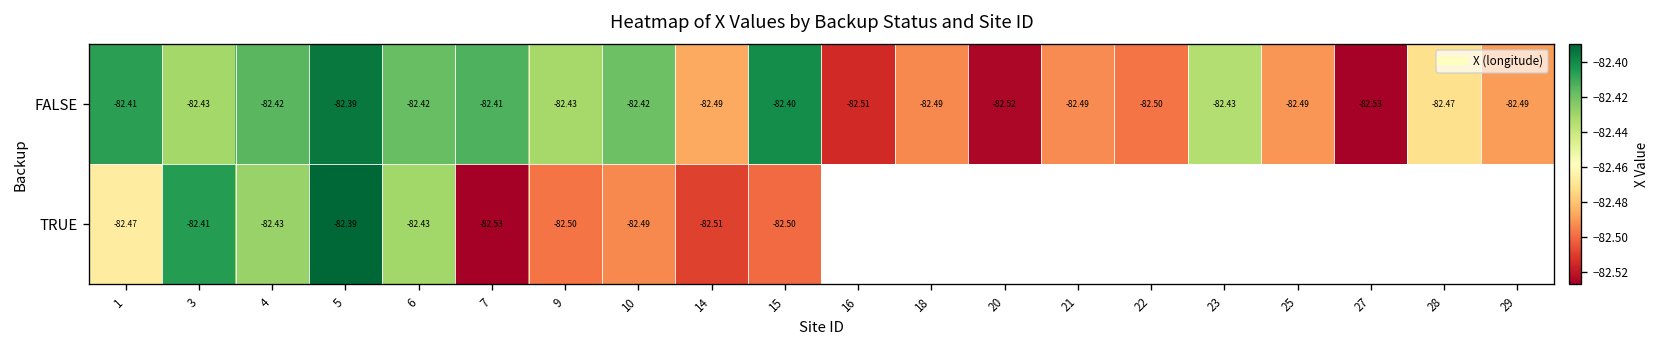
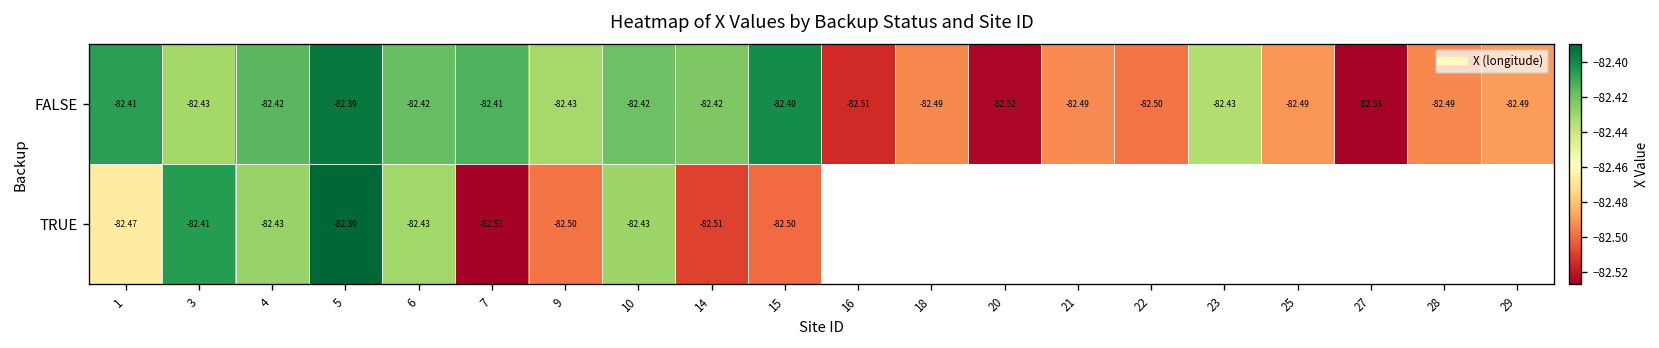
  {
    "FALSE": {
      "1": -82.41,
      "3": -82.43,
      "4": -82.42,
      "5": -82.39,
      "6": -82.42,
      "7": -82.41,
      "9": -82.43,
      "10": -82.42,
-     "14": -82.49,
+     "14": -82.42,
      "15": -82.40,
      "16": -82.51,
      "18": -82.49,
      "20": -82.52,
      "21": -82.49,
      "22": -82.50,
      "23": -82.43,
      "25": -82.49,
      "27": -82.53,
-     "28": -82.47,
+     "28": -82.49,
      "29": -82.49
    },
    "TRUE": {
      "1": -82.47,
      "3": -82.41,
      "4": -82.43,
      "5": -82.39,
      "6": -82.43,
      "7": -82.53,
      "9": -82.50,
-     "10": -82.49,
+     "10": -82.43,
      "14": -82.51,
      "15": -82.50
    }
  }
